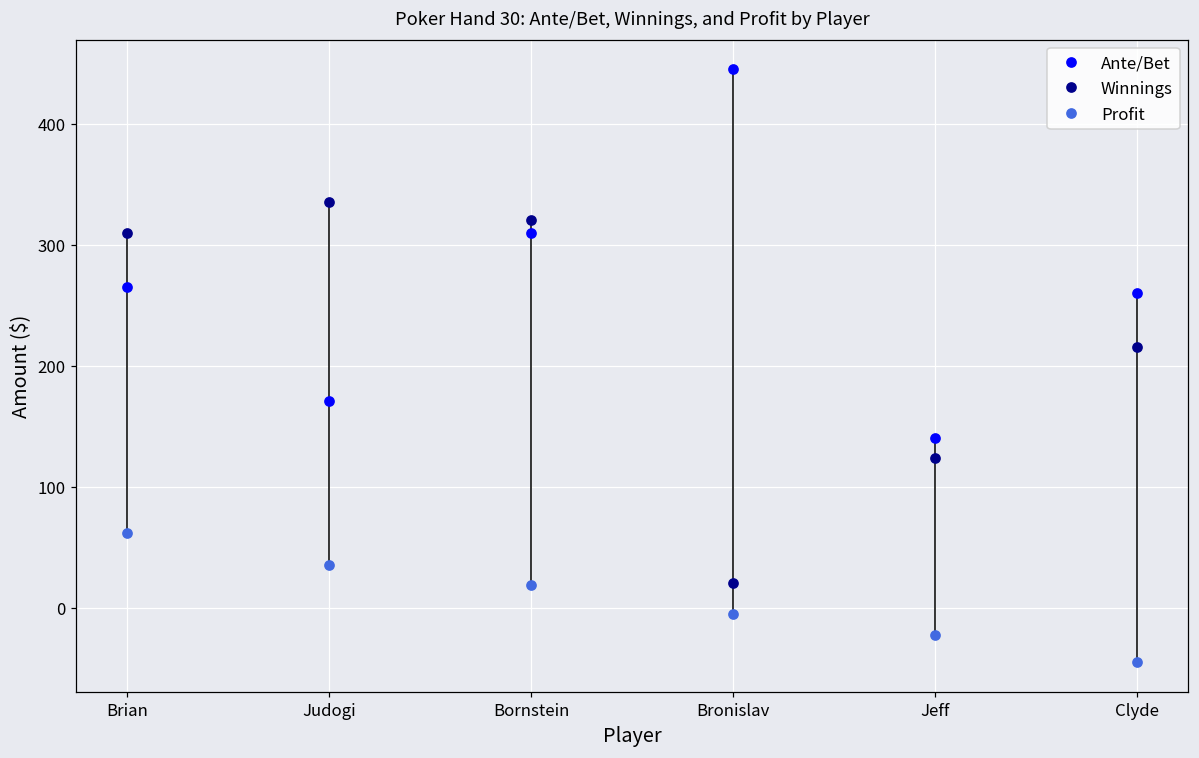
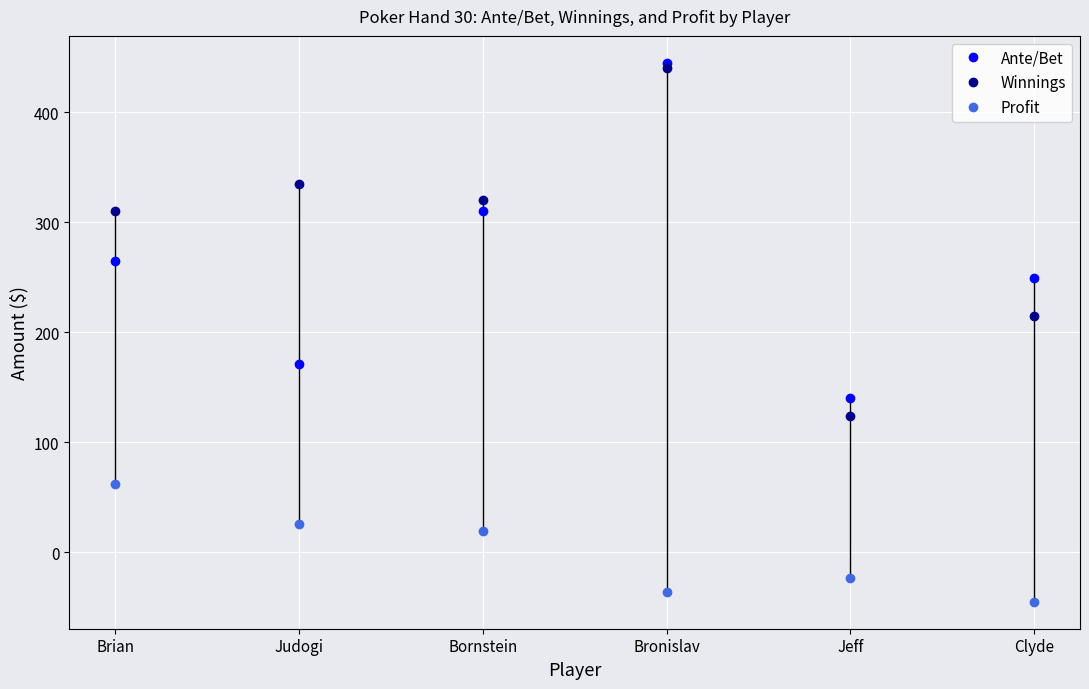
  {
    "Ante/Bet": {
      "Brian": 265,
      "Judogi": 171,
      "Bornstein": 310,
      "Bronislav": 445,
      "Jeff": 140,
-     "Clyde": 260
+     "Clyde": 249
    },
    "Winnings": {
      "Brian": 310,
      "Judogi": 335,
      "Bornstein": 320,
-     "Bronislav": 20,
+     "Bronislav": 440,
      "Jeff": 124,
      "Clyde": 215
    },
    "Profit": {
      "Brian": 62,
-     "Judogi": 35,
+     "Judogi": 26,
      "Bornstein": 19,
-     "Bronislav": -5,
+     "Bronislav": -36,
      "Jeff": -23,
      "Clyde": -45
    }
  }
